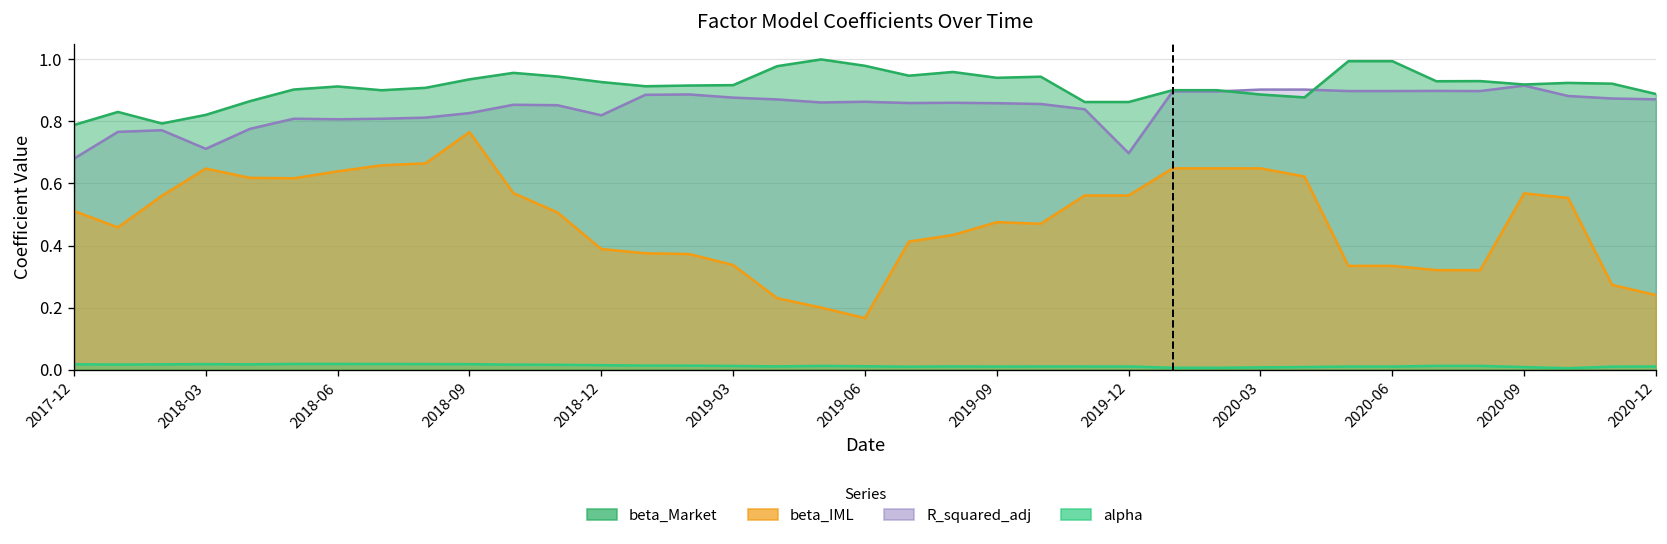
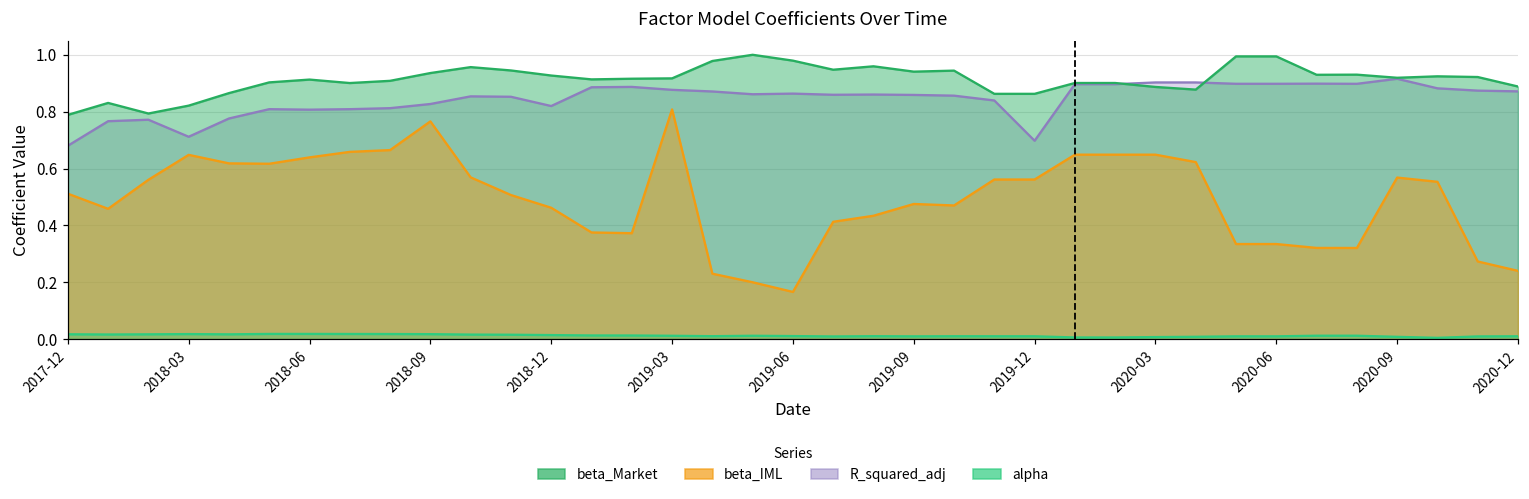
  {
    "R_squared_adj": {
      "2017-12": 0.68,
      "2018-03": 0.71,
      "2018-06": 0.81,
      "2018-09": 0.83,
      "2018-12": 0.82,
      "2019-03": 0.88,
      "2019-06": 0.86,
      "2019-09": 0.86,
      "2019-12": 0.70,
      "2020-03": 0.90,
      "2020-06": 0.90,
      "2020-12": 0.87
    },
    "beta_IML": {
      "2017-12": 0.51,
      "2018-03": 0.65,
      "2018-06": 0.64,
      "2018-09": 0.77,
-     "2018-12": 0.39,
-     "2019-03": 0.34,
+     "2018-12": 0.46,
+     "2019-03": 0.81,
      "2019-06": 0.17,
      "2019-09": 0.48,
      "2019-12": 0.56,
      "2020-03": 0.65,
      "2020-06": 0.33,
      "2020-09": 0.57,
      "2020-12": 0.24
    }
  }
